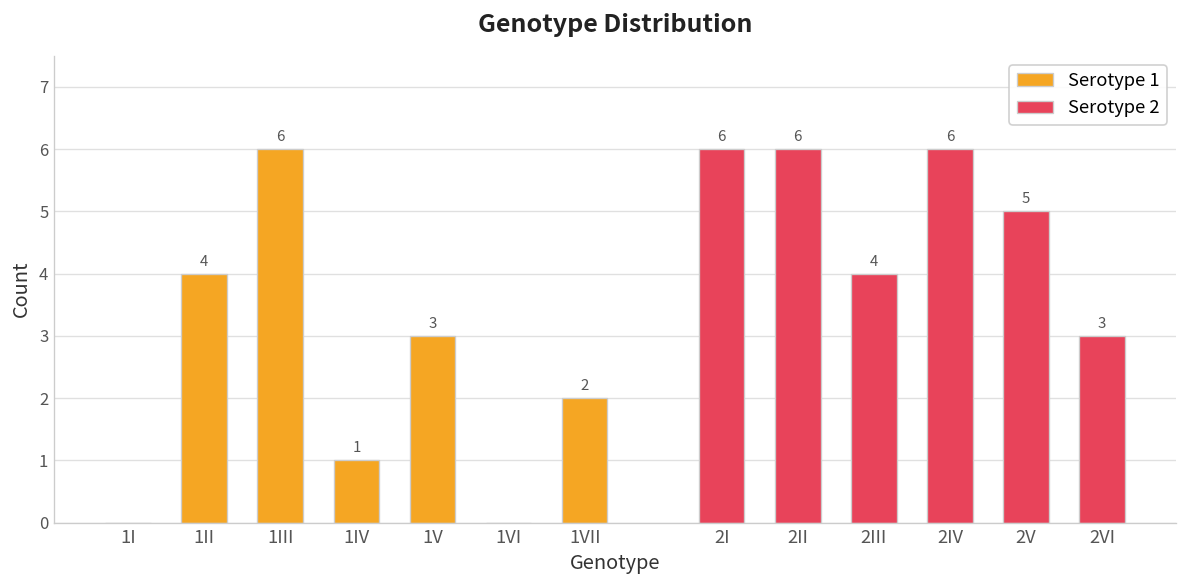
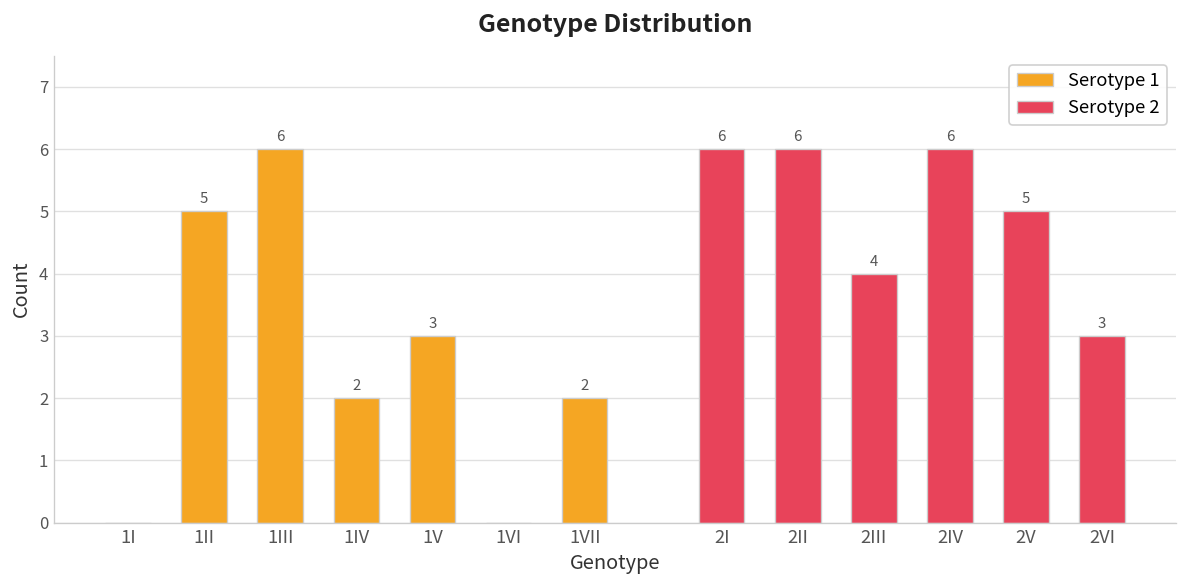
  {
    "Serotype 1": {
-     "1II": 4,
+     "1II": 5,
      "1III": 6,
-     "1IV": 1,
+     "1IV": 2,
      "1V": 3,
      "1VII": 2
    },
    "Serotype 2": {
      "2I": 6,
      "2II": 6,
      "2III": 4,
      "2IV": 6,
      "2V": 5,
      "2VI": 3
    }
  }
